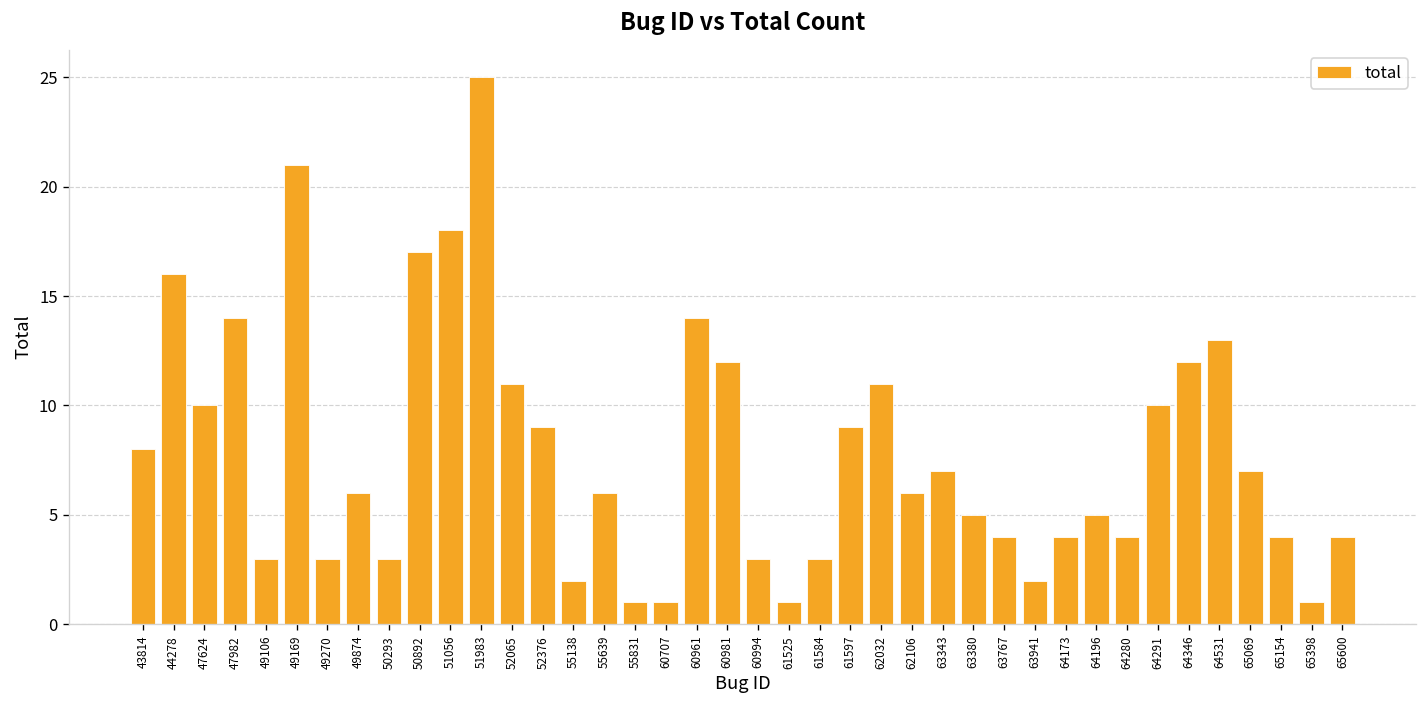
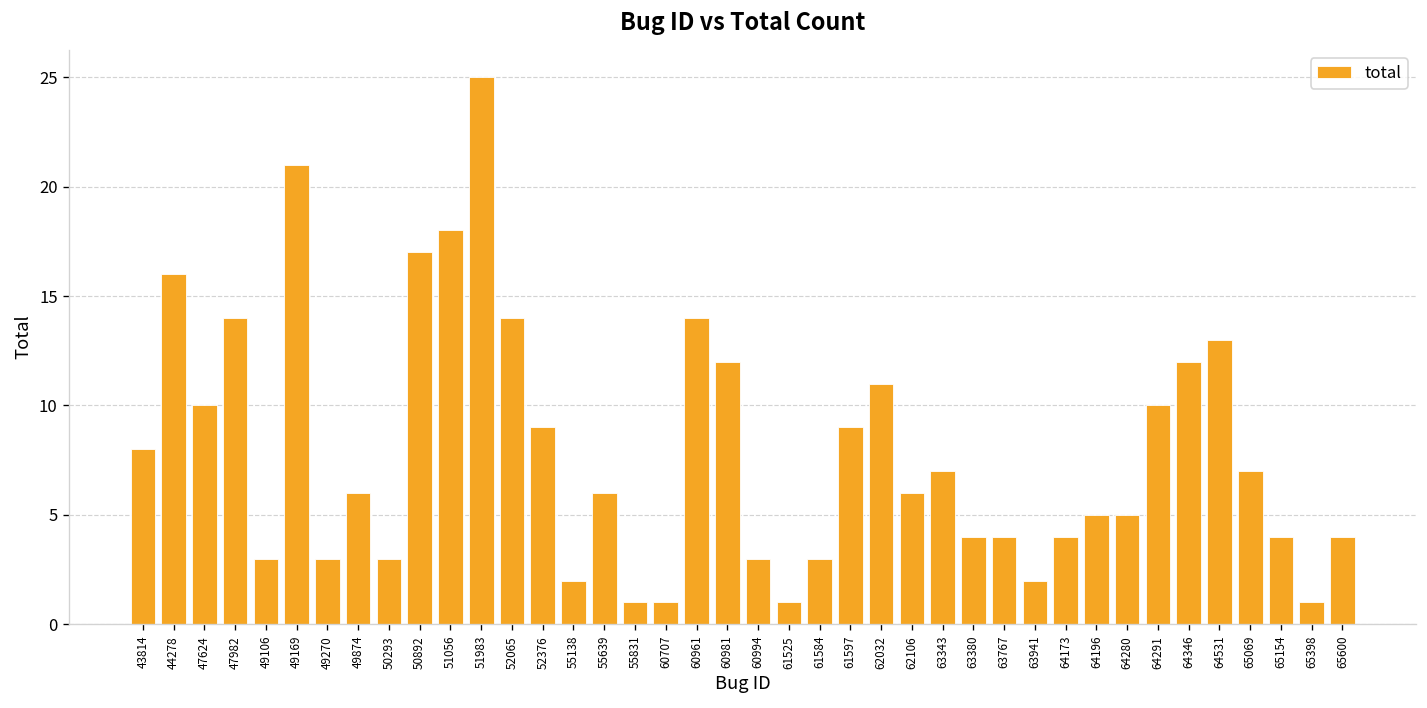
  {
    "43814": 8,
    "44278": 16,
    "47624": 10,
    "47982": 14,
    "49106": 3,
    "49169": 21,
    "49270": 3,
    "49874": 6,
    "50293": 3,
    "50892": 17,
    "51056": 18,
    "51983": 25,
-   "52065": 11,
+   "52065": 14,
    "52376": 9,
    "55138": 2,
    "55639": 6,
    "55831": 1,
    "60707": 1,
    "60961": 14,
    "60981": 12,
    "60994": 3,
    "61525": 1,
    "61584": 3,
    "61597": 9,
    "62032": 11,
    "62106": 6,
    "63343": 7,
-   "63380": 5,
+   "63380": 4,
    "63767": 4,
    "63941": 2,
    "64173": 4,
    "64196": 5,
-   "64280": 4,
+   "64280": 5,
    "64291": 10,
    "64346": 12,
    "64531": 13,
    "65069": 7,
    "65154": 4,
    "65398": 1,
    "65600": 4
  }
